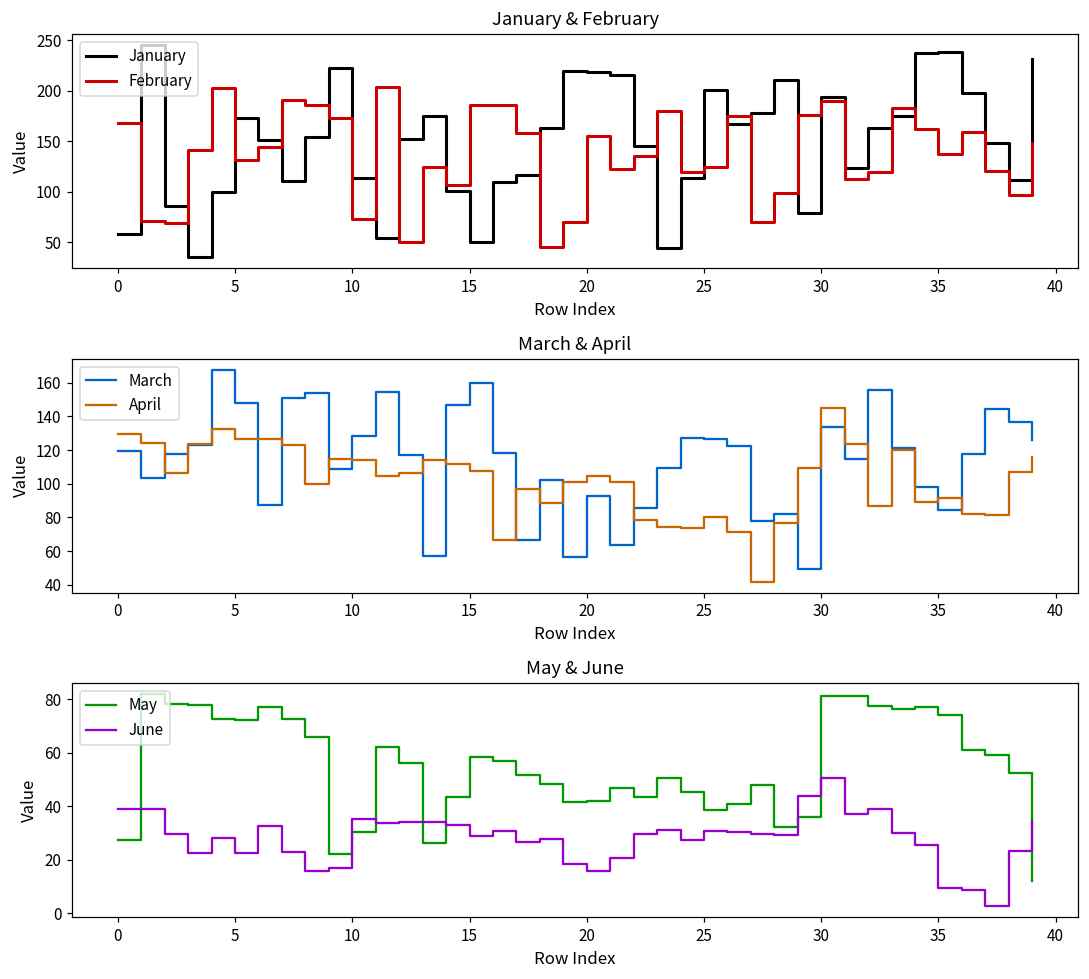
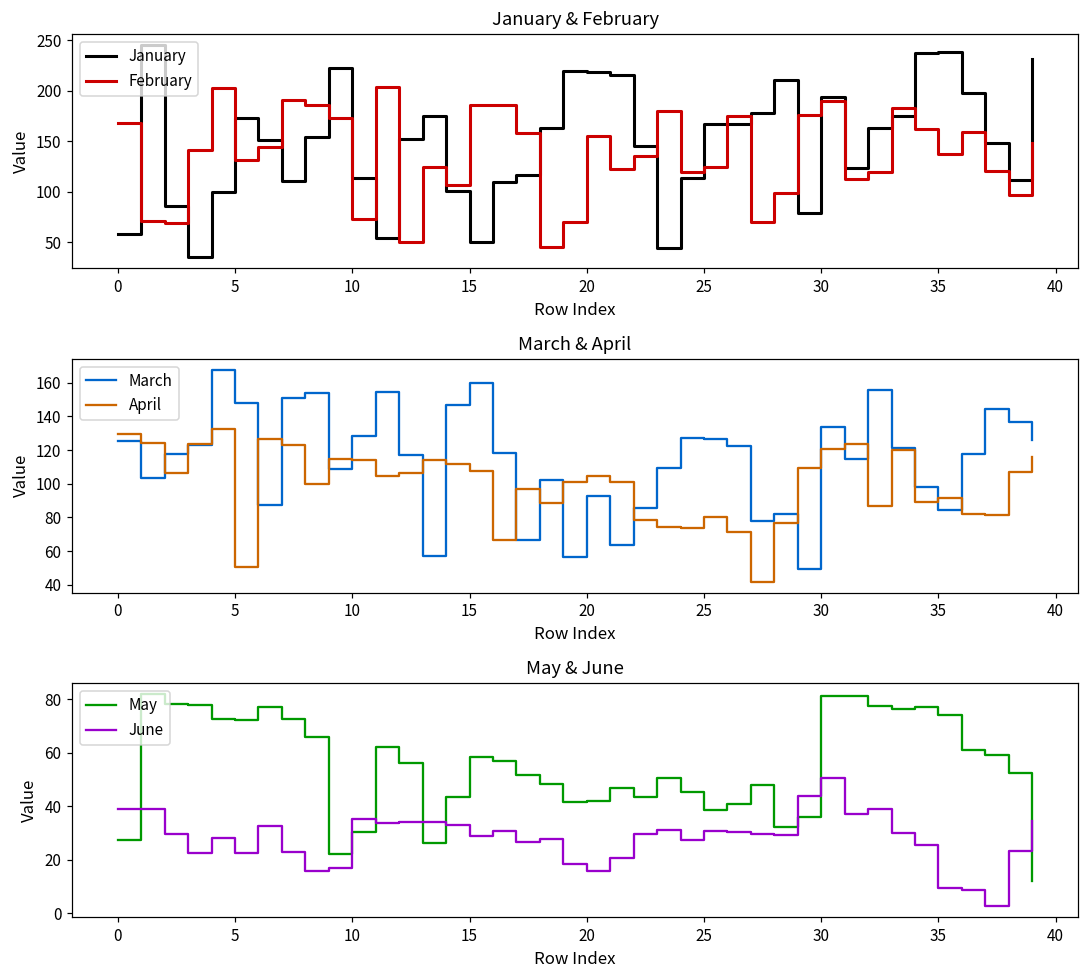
  {
    "January & February": {
      "January": {
        "0": 60,
        "5": 170,
        "10": 110,
        "15": 50,
        "20": 220,
-       "25": 200,
+       "25": 170,
        "30": 190,
        "35": 240
      },
      "February": {
        "0": 170,
        "5": 130,
        "10": 70,
        "15": 190,
        "20": 160,
        "25": 120,
        "30": 190,
        "35": 140
      }
    },
    "March & April": {
      "March": {
-       "0": 119,
+       "0": 126,
        "5": 148,
        "10": 128,
        "15": 160,
        "20": 93,
        "25": 127,
        "30": 134,
        "35": 84
      },
      "April": {
        "0": 130,
-       "5": 127,
+       "5": 50,
        "10": 114,
        "15": 107,
        "20": 104,
        "25": 81,
-       "30": 145,
+       "30": 121,
        "35": 91
      }
    },
    "May & June": {
      "May": {
        "0": 28,
        "5": 72,
        "10": 31,
        "15": 59,
        "20": 42,
        "25": 39,
        "30": 81,
        "35": 74
      },
      "June": {
        "0": 39,
        "5": 23,
        "10": 35,
        "15": 29,
        "20": 16,
        "25": 31,
        "30": 51,
        "35": 9
      }
    }
  }
